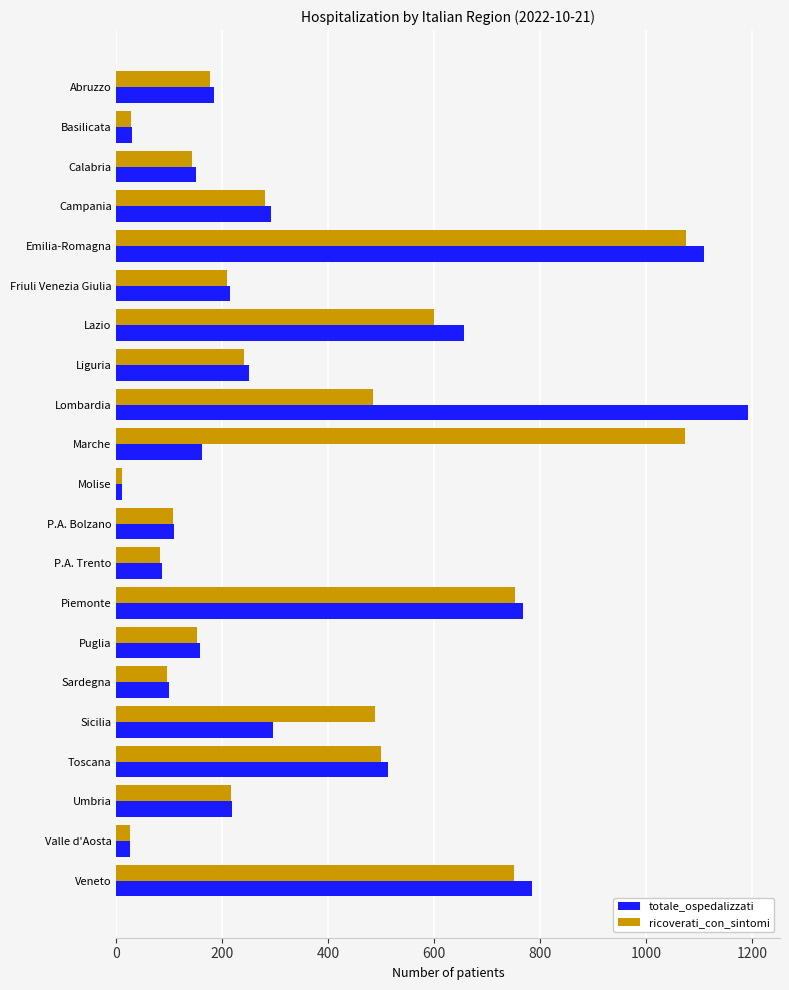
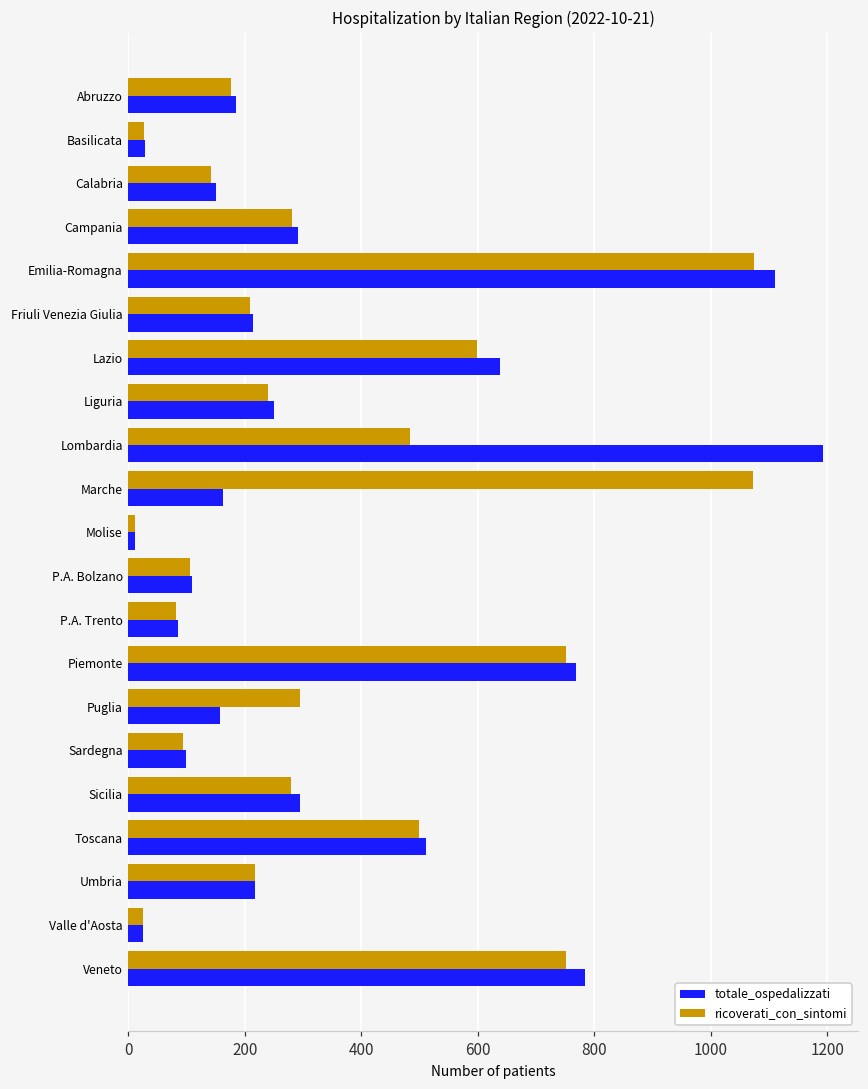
  {
    "totale_ospedalizzati": {
      "Abruzzo": 190,
      "Basilicata": 30,
      "Calabria": 150,
      "Campania": 290,
      "Emilia-Romagna": 1110,
      "Friuli Venezia Giulia": 220,
-     "Lazio": 660,
+     "Lazio": 640,
      "Liguria": 250,
      "Lombardia": 1190,
      "Marche": 160,
      "Molise": 10,
      "P.A. Bolzano": 110,
      "P.A. Trento": 90,
      "Piemonte": 770,
      "Puglia": 160,
      "Sardegna": 100,
      "Sicilia": 300,
      "Toscana": 510,
      "Umbria": 220,
      "Valle d'Aosta": 30,
      "Veneto": 780
    },
    "ricoverati_con_sintomi": {
      "Abruzzo": 180,
      "Basilicata": 30,
      "Calabria": 140,
      "Campania": 280,
      "Emilia-Romagna": 1080,
      "Friuli Venezia Giulia": 210,
      "Lazio": 600,
      "Liguria": 240,
      "Lombardia": 480,
      "Marche": 1070,
      "Molise": 10,
      "P.A. Bolzano": 110,
      "P.A. Trento": 80,
      "Piemonte": 750,
-     "Puglia": 150,
+     "Puglia": 300,
      "Sardegna": 100,
-     "Sicilia": 490,
+     "Sicilia": 280,
      "Toscana": 500,
      "Umbria": 220,
      "Valle d'Aosta": 30,
      "Veneto": 750
    }
  }
